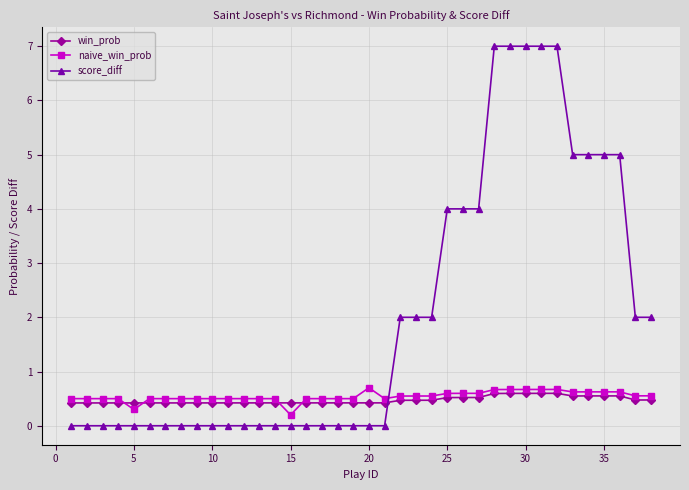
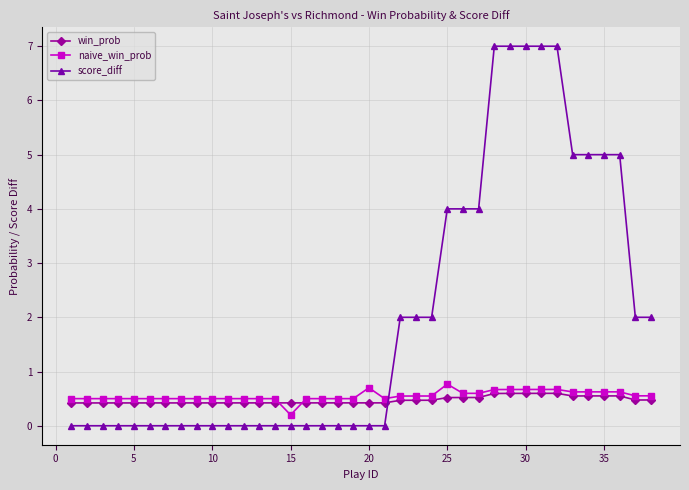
  {
    "naive_win_prob": {
-     "5": 0.3,
+     "5": 0.5,
      "10": 0.5,
      "15": 0.2,
      "20": 0.7,
-     "25": 0.6,
+     "25": 0.8,
      "30": 0.7,
      "35": 0.6
    }
  }
